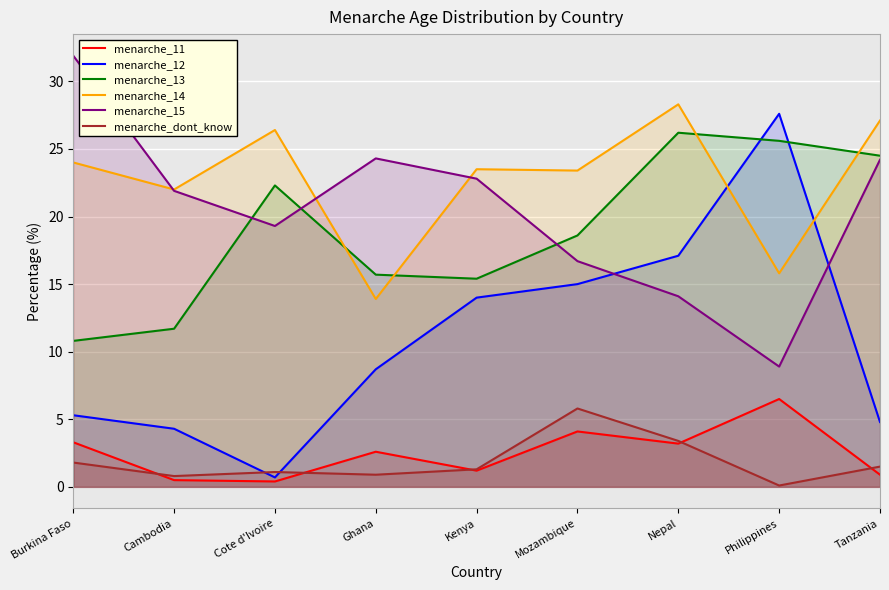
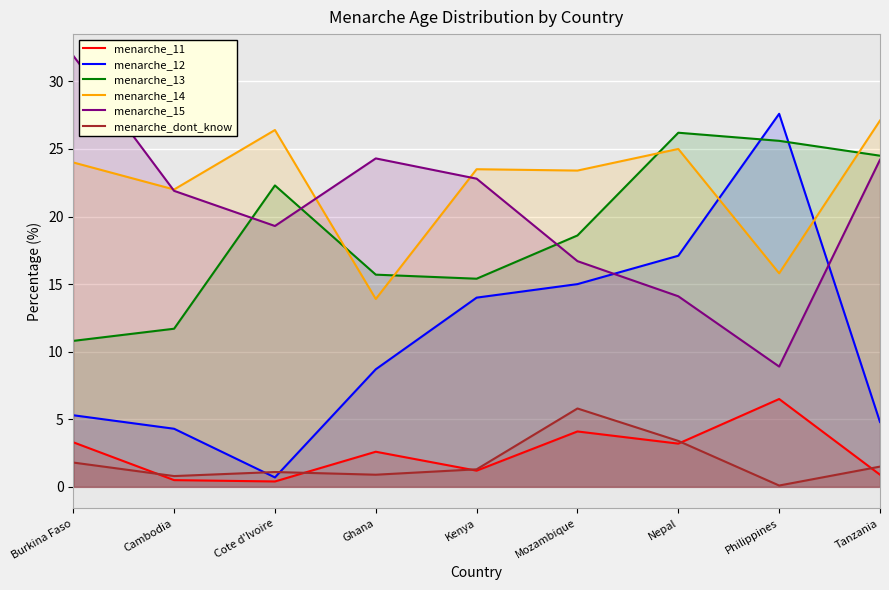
  {
    "menarche_11": {
      "Burkina Faso": 3.3,
      "Cambodia": 0.5,
      "Cote d'Ivoire": 0.4,
      "Ghana": 2.6,
      "Mozambique": 4.1,
      "Nepal": 3.2,
      "Philippines": 6.5,
      "Tanzania": 0.9
    },
    "menarche_12": {
      "Burkina Faso": 5.3,
      "Cambodia": 4.3,
      "Cote d'Ivoire": 0.7,
      "Ghana": 8.7,
      "Kenya": 14.0,
      "Mozambique": 15.0,
      "Nepal": 17.1,
      "Philippines": 27.6,
      "Tanzania": 4.8
    },
    "menarche_13": {
      "Burkina Faso": 10.8,
      "Cambodia": 11.7,
      "Cote d'Ivoire": 22.3,
      "Ghana": 15.7,
      "Kenya": 15.4,
      "Mozambique": 18.6,
      "Nepal": 26.2,
      "Philippines": 25.6,
      "Tanzania": 24.5
    },
    "menarche_14": {
      "Burkina Faso": 24.0,
      "Cote d'Ivoire": 26.4,
      "Ghana": 13.9,
      "Kenya": 23.5,
      "Mozambique": 23.4,
-     "Nepal": 28.3,
+     "Nepal": 25.0,
      "Philippines": 15.8,
      "Tanzania": 27.1
    },
    "menarche_15": {
      "Burkina Faso": 31.9,
      "Cote d'Ivoire": 19.3,
      "Ghana": 24.3,
      "Kenya": 22.8,
      "Mozambique": 16.7,
      "Nepal": 14.1,
      "Philippines": 8.9,
      "Tanzania": 24.2
    },
    "menarche_dont_know": {
      "Burkina Faso": 1.8,
      "Cambodia": 0.8,
      "Cote d'Ivoire": 1.1,
      "Ghana": 0.9,
      "Mozambique": 5.8,
      "Nepal": 3.4,
      "Philippines": 0.1,
      "Tanzania": 1.5
    }
  }
